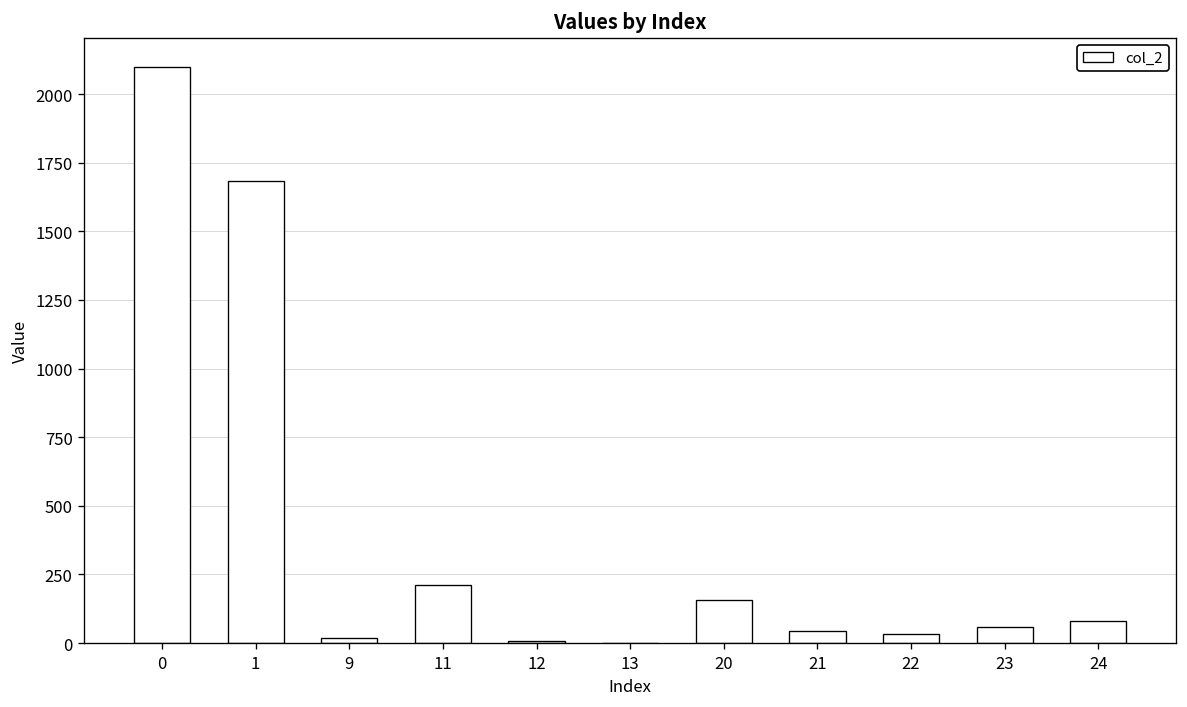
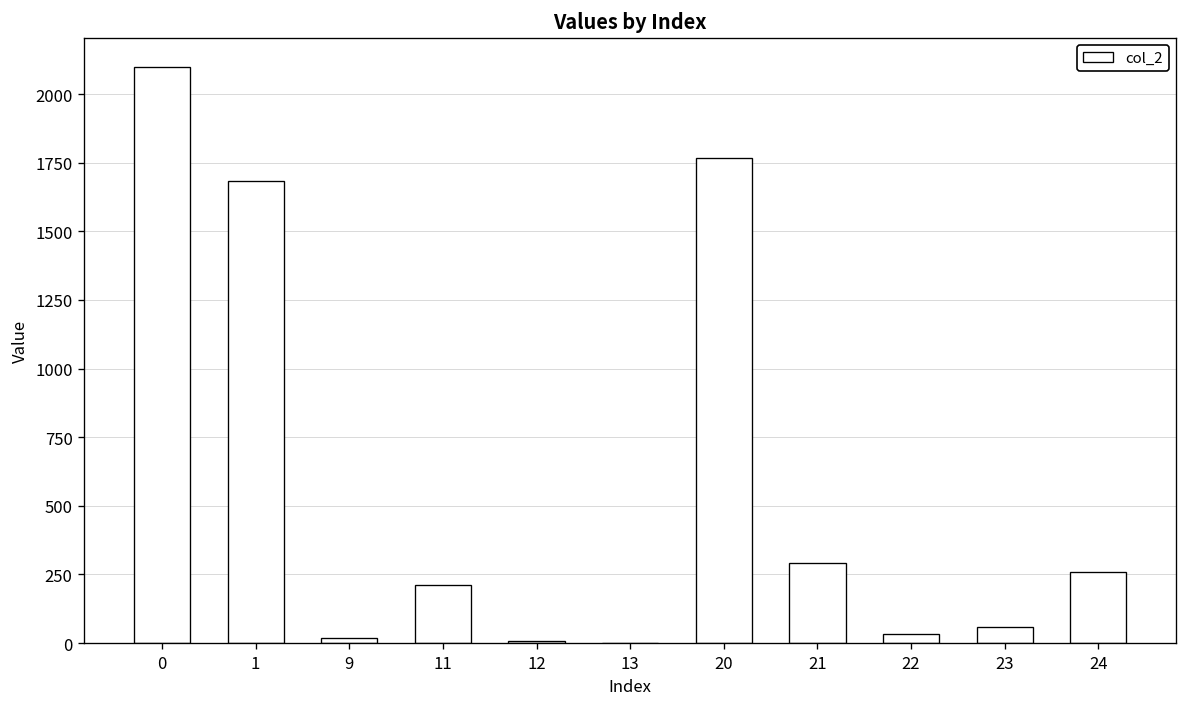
  {
    "0": 2100,
    "1": 1680,
    "9": 20,
    "11": 210,
-   "20": 160,
-   "21": 40,
+   "20": 1770,
+   "21": 290,
    "22": 30,
    "23": 60,
-   "24": 80
+   "24": 260
  }
